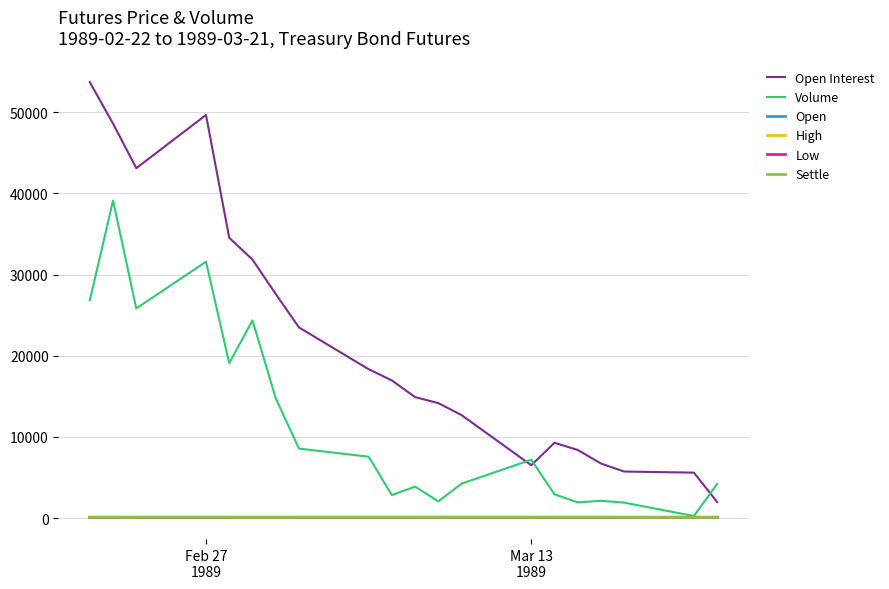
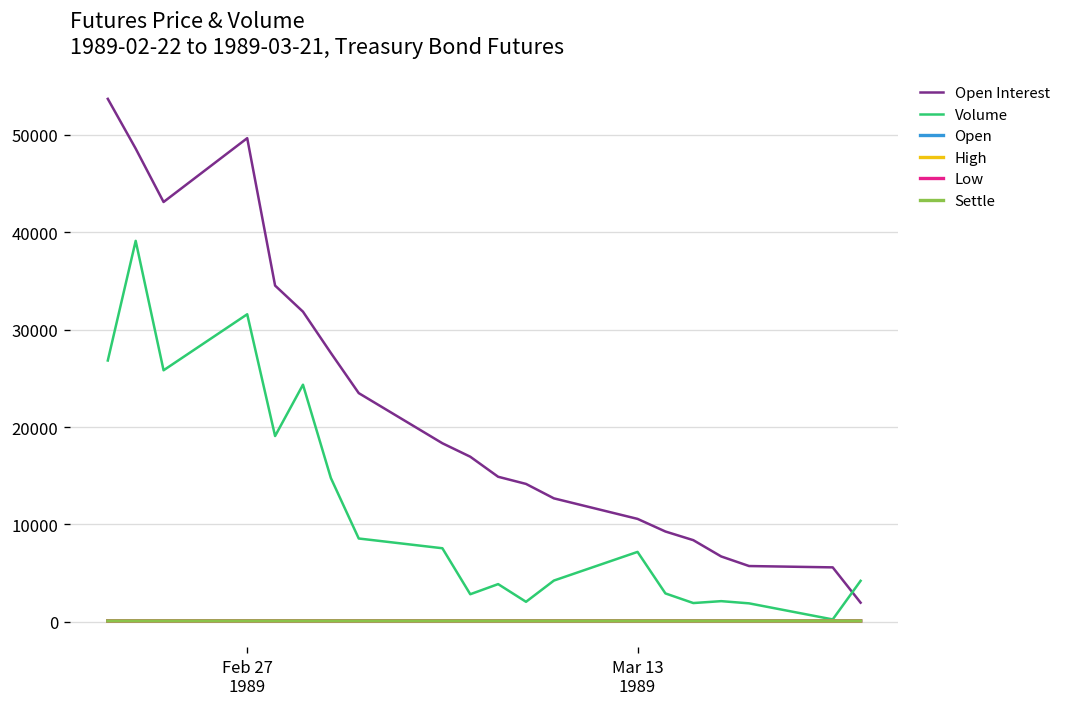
  {
    "Open Interest": {
      "Feb 27 1989": 50000,
-     "Mar 13 1989": 7000
+     "Mar 13 1989": 11000
    },
    "Volume": {
      "Feb 27 1989": 32000,
      "Mar 13 1989": 7000
    },
    "Settle": {
      "Feb 27 1989": 0,
      "Mar 13 1989": 0
    }
  }
